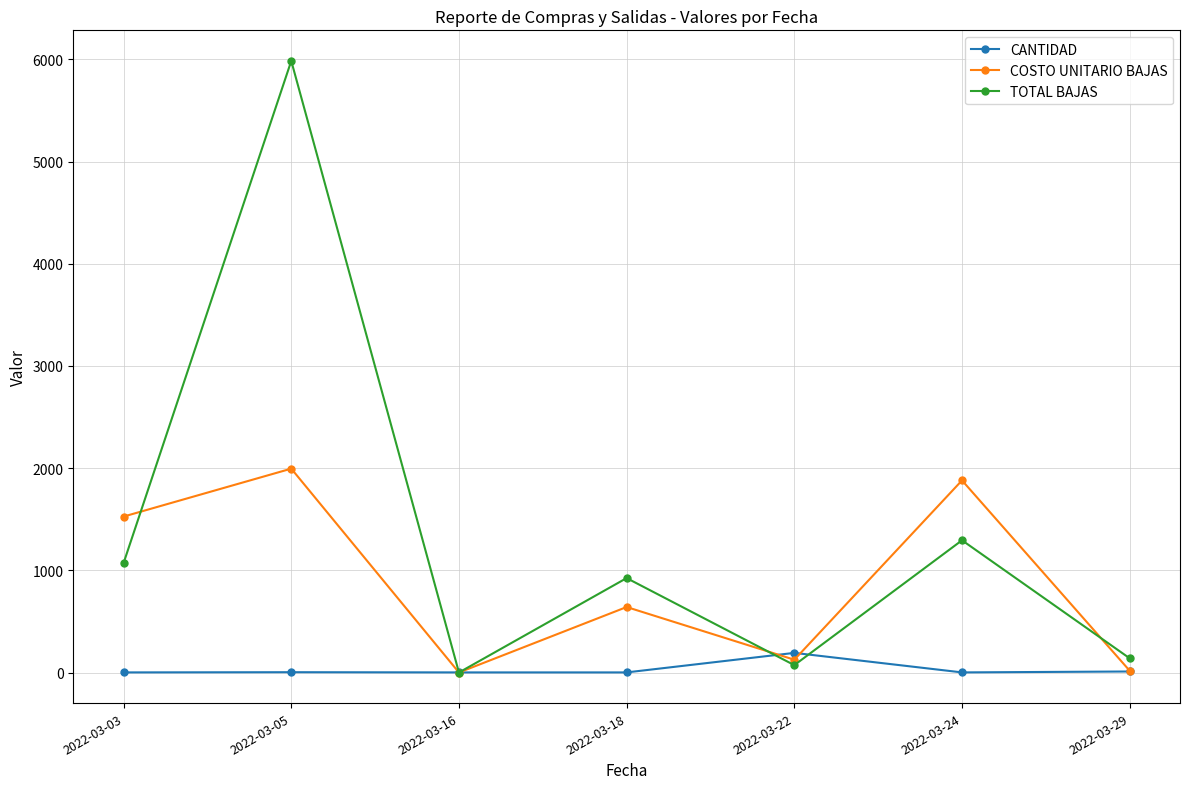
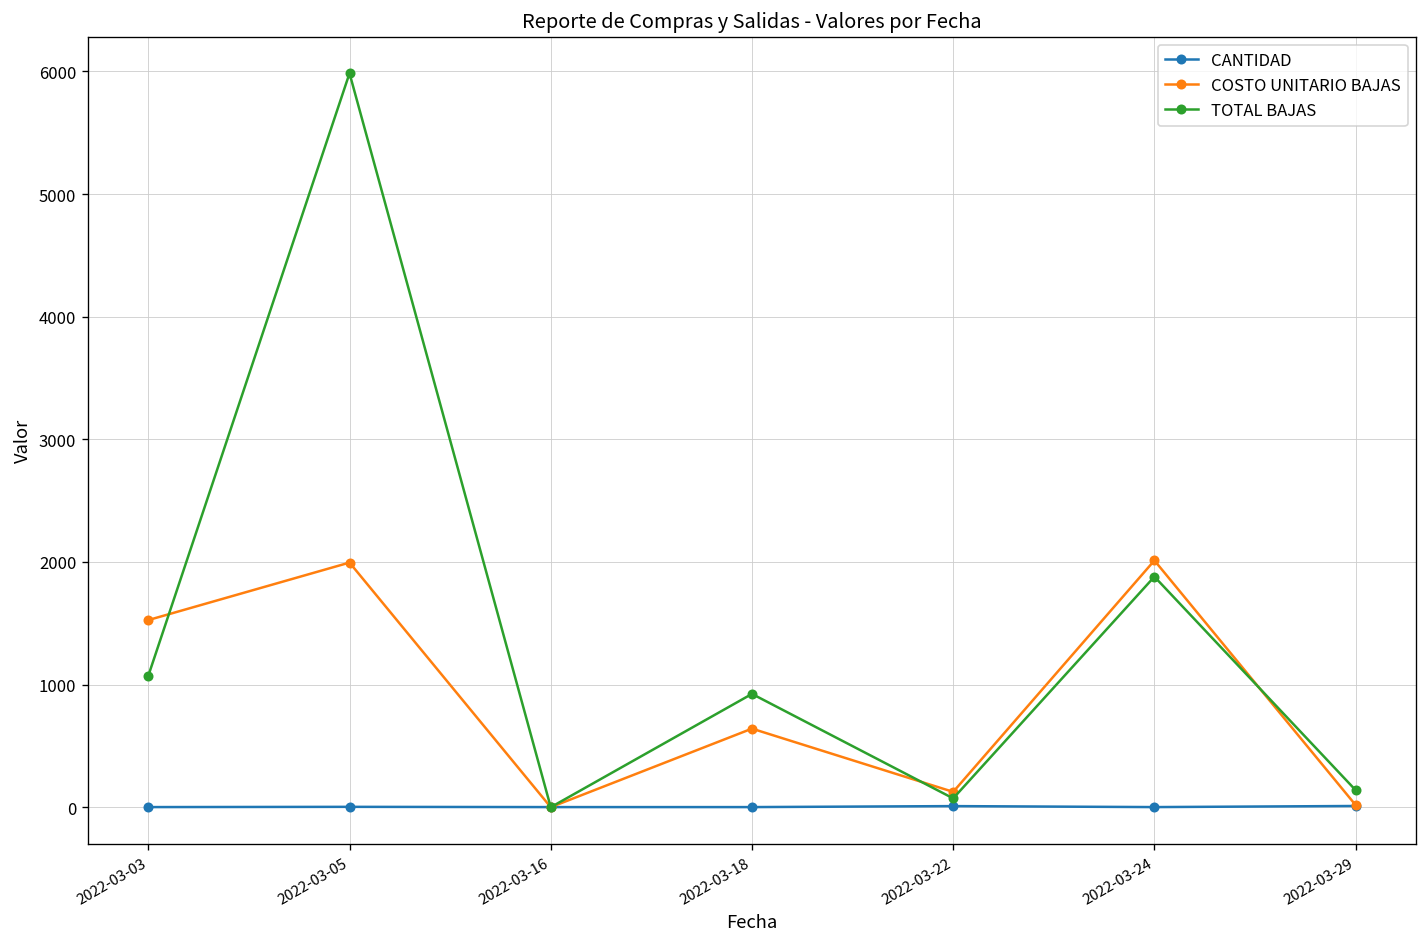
  {
    "CANTIDAD": {
      "2022-03-03": 0,
      "2022-03-05": 0,
      "2022-03-18": 0,
-     "2022-03-22": 190,
+     "2022-03-22": 10,
      "2022-03-24": 0
    },
    "COSTO UNITARIO BAJAS": {
      "2022-03-03": 1530,
      "2022-03-05": 2000,
      "2022-03-18": 640,
      "2022-03-22": 130,
-     "2022-03-24": 1880
+     "2022-03-24": 2010
    },
    "TOTAL BAJAS": {
      "2022-03-03": 1070,
      "2022-03-05": 5990,
      "2022-03-18": 920,
      "2022-03-22": 70,
-     "2022-03-24": 1290,
+     "2022-03-24": 1880,
      "2022-03-29": 140
    }
  }
